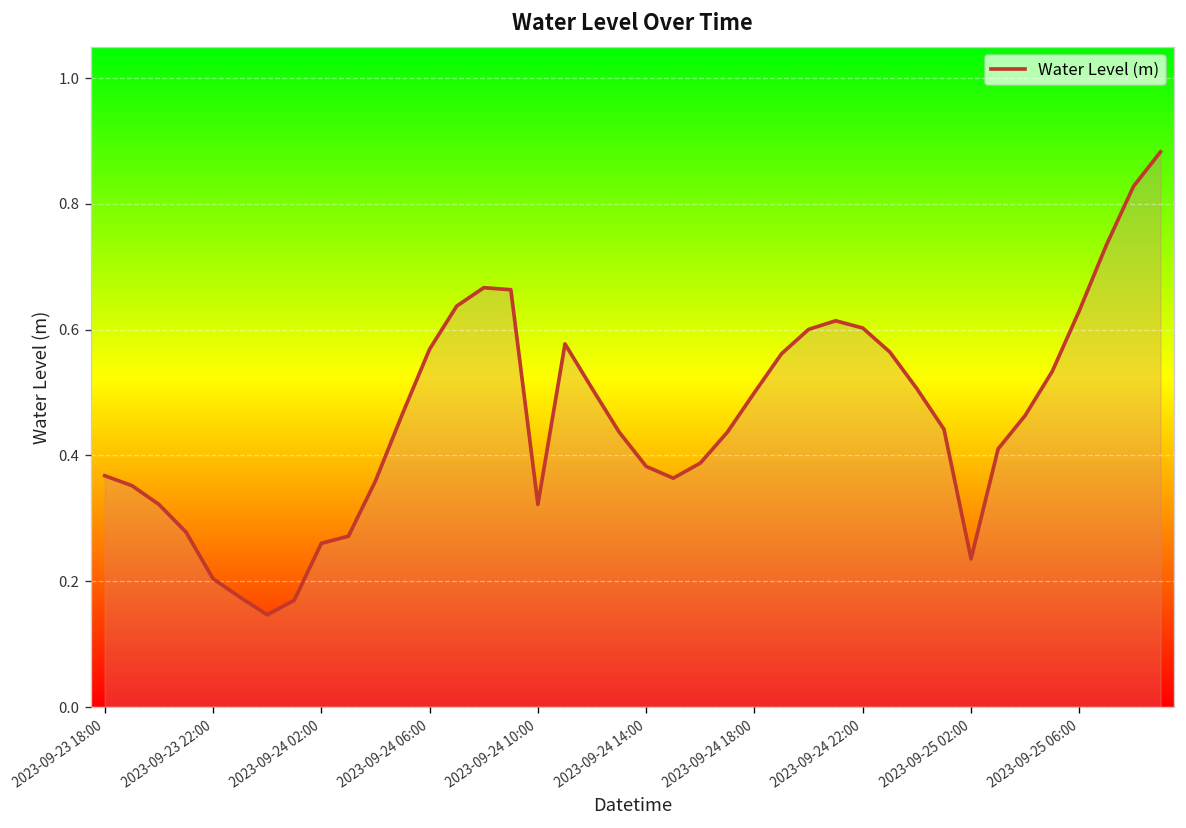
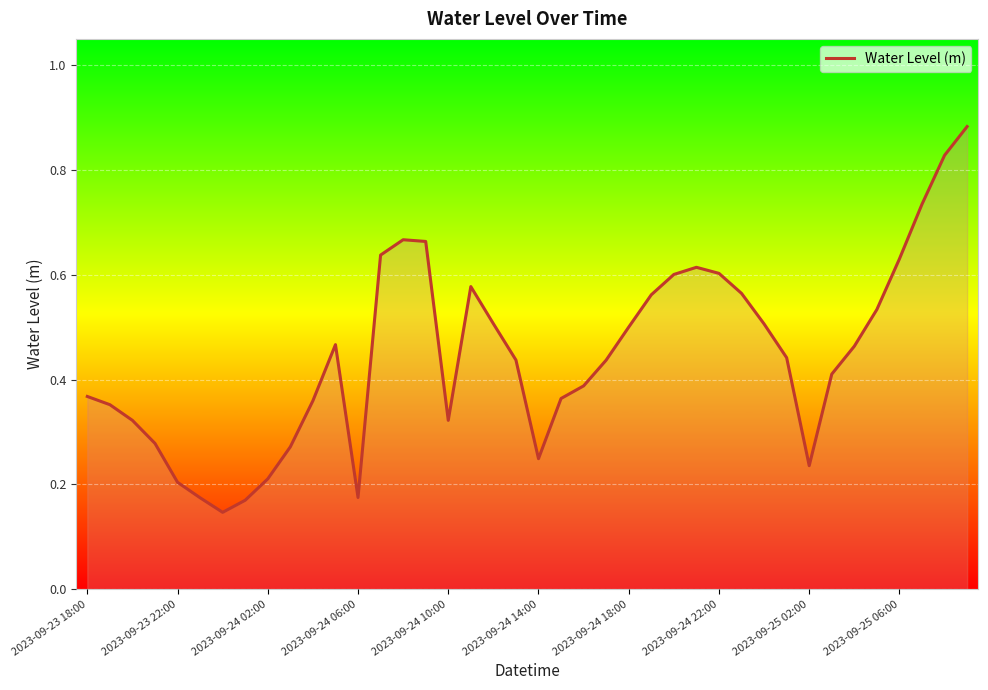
  {
    "2023-09-23 18:00": 0.37,
    "2023-09-23 22:00": 0.20,
-   "2023-09-24 02:00": 0.26,
-   "2023-09-24 06:00": 0.57,
+   "2023-09-24 02:00": 0.21,
+   "2023-09-24 06:00": 0.17,
    "2023-09-24 10:00": 0.32,
-   "2023-09-24 14:00": 0.38,
+   "2023-09-24 14:00": 0.25,
    "2023-09-24 18:00": 0.50,
    "2023-09-24 22:00": 0.60,
    "2023-09-25 02:00": 0.24,
    "2023-09-25 06:00": 0.63
  }
